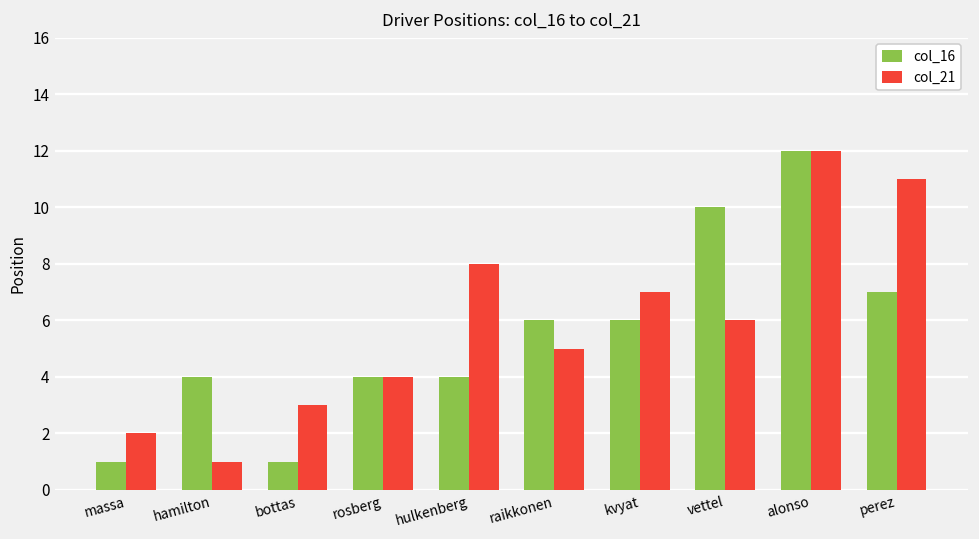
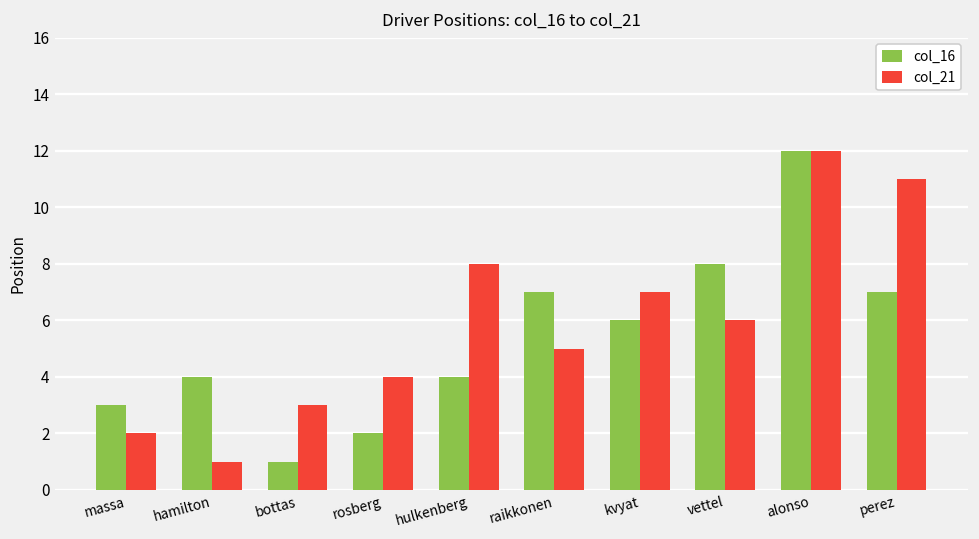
  {
    "col_16": {
-     "massa": 1,
+     "massa": 3,
      "hamilton": 4,
      "bottas": 1,
-     "rosberg": 4,
+     "rosberg": 2,
      "hulkenberg": 4,
-     "raikkonen": 6,
+     "raikkonen": 7,
      "kvyat": 6,
-     "vettel": 10,
+     "vettel": 8,
      "alonso": 12,
      "perez": 7
    },
    "col_21": {
      "massa": 2,
      "hamilton": 1,
      "bottas": 3,
      "rosberg": 4,
      "hulkenberg": 8,
      "raikkonen": 5,
      "kvyat": 7,
      "vettel": 6,
      "alonso": 12,
      "perez": 11
    }
  }
